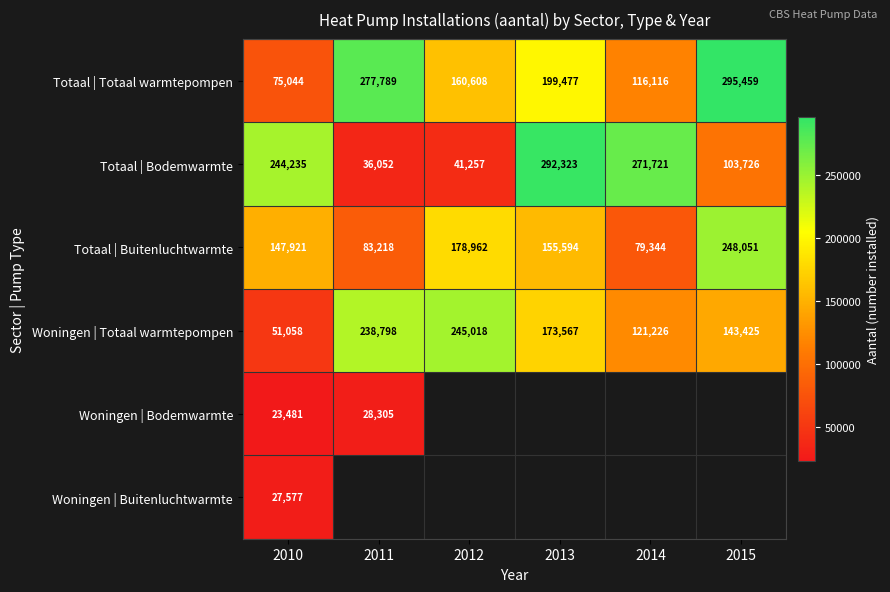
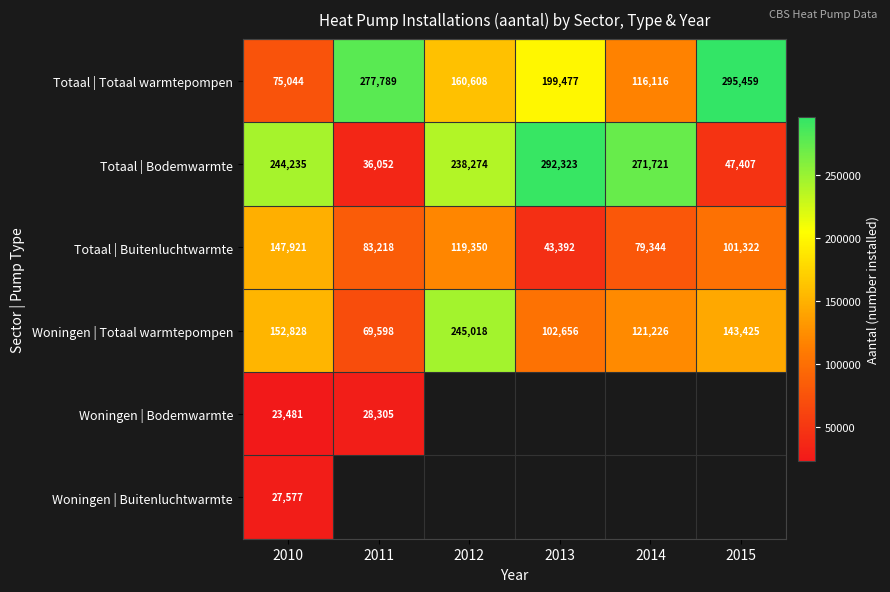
  {
    "Totaal | Totaal warmtepompen": {
      "2010": "75,044",
      "2011": "277,789",
      "2012": "160,608",
      "2013": "199,477",
      "2014": "116,116",
      "2015": "295,459"
    },
    "Totaal | Bodemwarmte": {
      "2010": "244,235",
      "2011": "36,052",
-     "2012": "41,257",
+     "2012": "238,274",
      "2013": "292,323",
      "2014": "271,721",
-     "2015": "103,726"
+     "2015": "47,407"
    },
    "Totaal | Buitenluchtwarmte": {
      "2010": "147,921",
      "2011": "83,218",
-     "2012": "178,962",
-     "2013": "155,594",
+     "2012": "119,350",
+     "2013": "43,392",
      "2014": "79,344",
-     "2015": "248,051"
+     "2015": "101,322"
    },
    "Woningen | Totaal warmtepompen": {
-     "2010": "51,058",
-     "2011": "238,798",
+     "2010": "152,828",
+     "2011": "69,598",
      "2012": "245,018",
-     "2013": "173,567",
+     "2013": "102,656",
      "2014": "121,226",
      "2015": "143,425"
    },
    "Woningen | Bodemwarmte": {
      "2010": "23,481",
      "2011": "28,305"
    },
    "Woningen | Buitenluchtwarmte": {
      "2010": "27,577"
    }
  }
